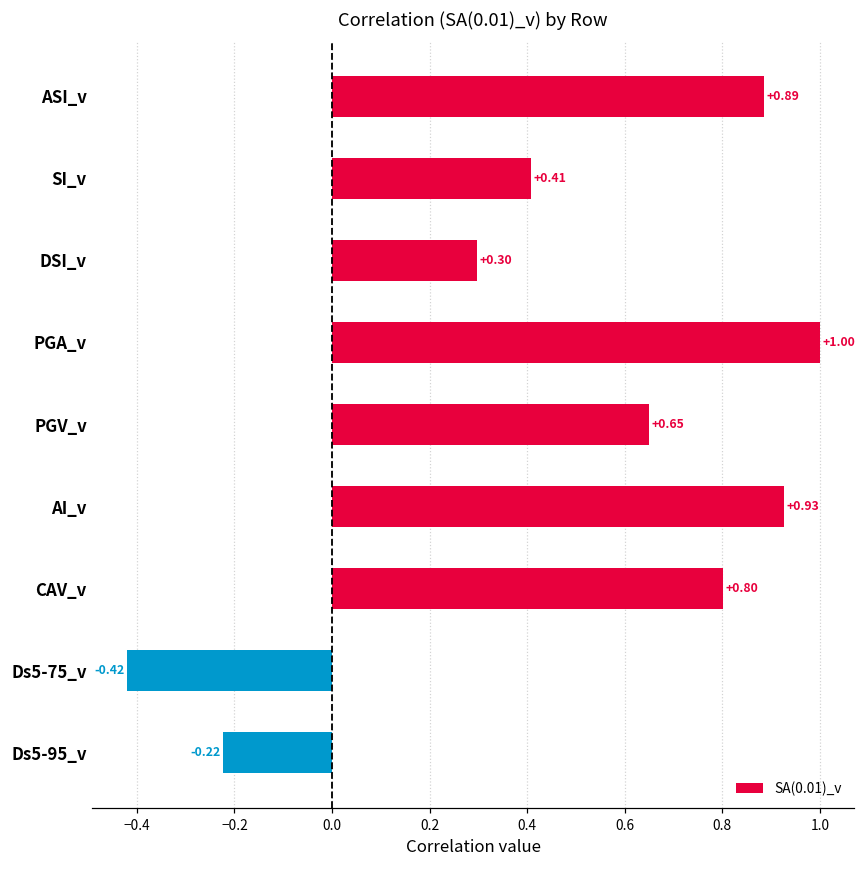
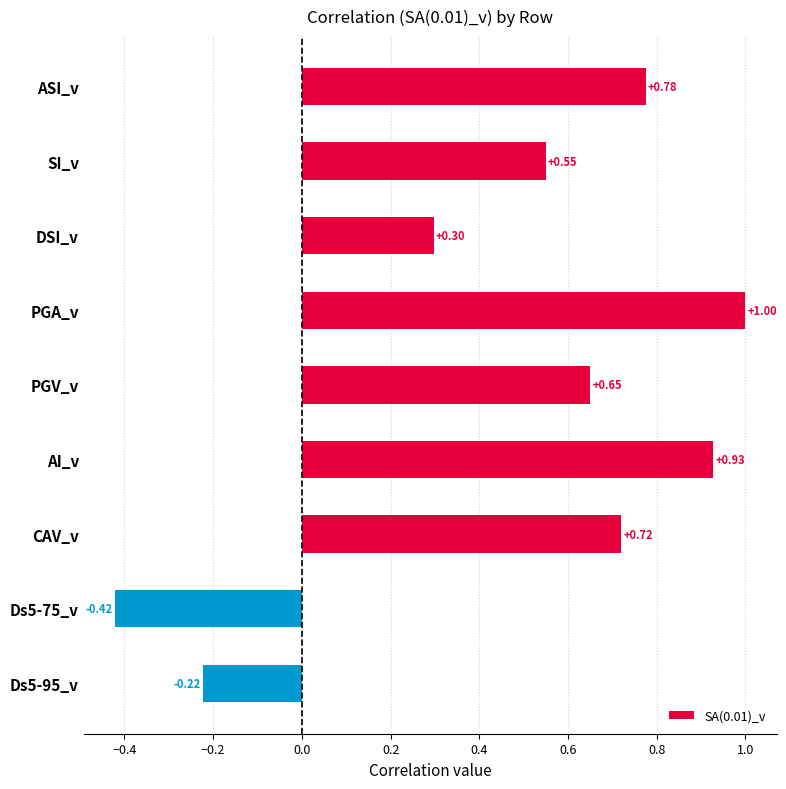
  {
-   "ASI_v": "+0.89",
-   "SI_v": "+0.41",
+   "ASI_v": "+0.78",
+   "SI_v": "+0.55",
    "DSI_v": "+0.30",
    "PGA_v": "+1.00",
    "PGV_v": "+0.65",
    "AI_v": "+0.93",
-   "CAV_v": "+0.80",
+   "CAV_v": "+0.72",
    "Ds5-75_v": "-0.42",
    "Ds5-95_v": "-0.22"
  }
